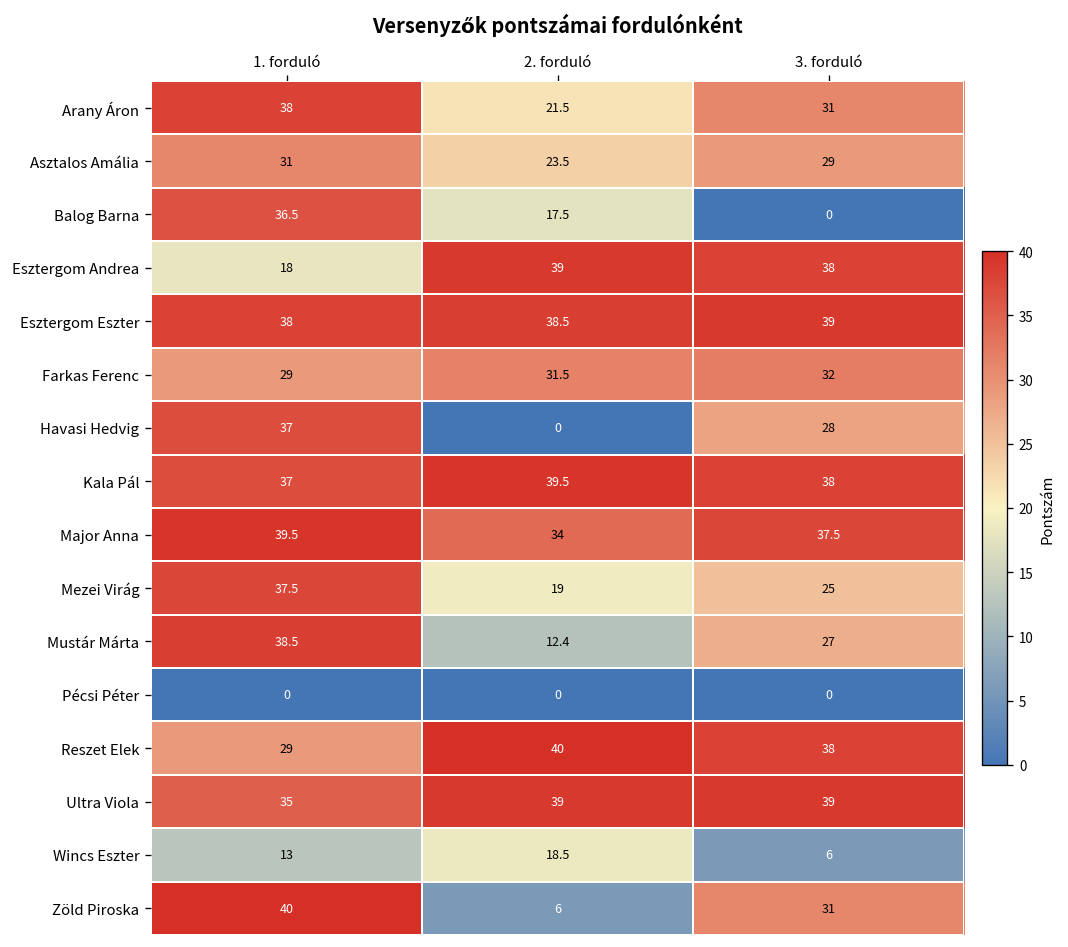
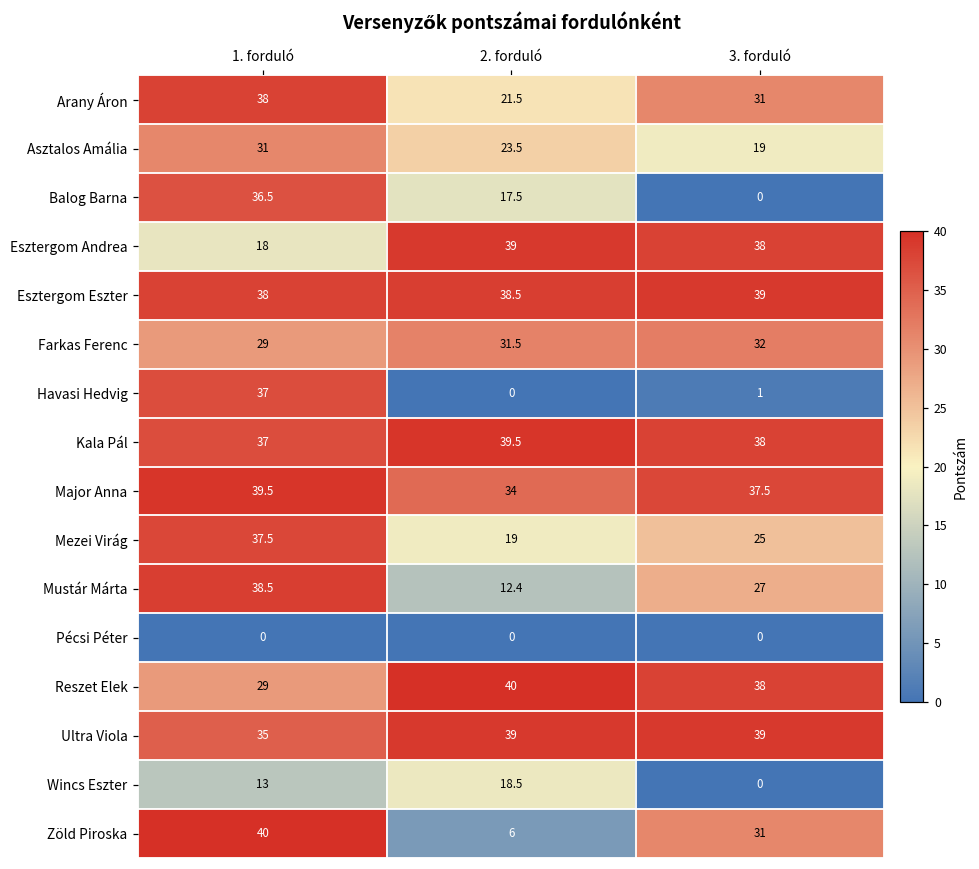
  {
    "Arany Áron": {
      "1. forduló": 38,
      "2. forduló": 21.5,
      "3. forduló": 31
    },
    "Asztalos Amália": {
      "1. forduló": 31,
      "2. forduló": 23.5,
-     "3. forduló": 29
+     "3. forduló": 19
    },
    "Balog Barna": {
      "1. forduló": 36.5,
      "2. forduló": 17.5,
      "3. forduló": 0
    },
    "Esztergom Andrea": {
      "1. forduló": 18,
      "2. forduló": 39,
      "3. forduló": 38
    },
    "Esztergom Eszter": {
      "1. forduló": 38,
      "2. forduló": 38.5,
      "3. forduló": 39
    },
    "Farkas Ferenc": {
      "1. forduló": 29,
      "2. forduló": 31.5,
      "3. forduló": 32
    },
    "Havasi Hedvig": {
      "1. forduló": 37,
      "2. forduló": 0,
-     "3. forduló": 28
+     "3. forduló": 1
    },
    "Kala Pál": {
      "1. forduló": 37,
      "2. forduló": 39.5,
      "3. forduló": 38
    },
    "Major Anna": {
      "1. forduló": 39.5,
      "2. forduló": 34,
      "3. forduló": 37.5
    },
    "Mezei Virág": {
      "1. forduló": 37.5,
      "2. forduló": 19,
      "3. forduló": 25
    },
    "Mustár Márta": {
      "1. forduló": 38.5,
      "2. forduló": 12.4,
      "3. forduló": 27
    },
    "Pécsi Péter": {
      "1. forduló": 0,
      "2. forduló": 0,
      "3. forduló": 0
    },
    "Reszet Elek": {
      "1. forduló": 29,
      "2. forduló": 40,
      "3. forduló": 38
    },
    "Ultra Viola": {
      "1. forduló": 35,
      "2. forduló": 39,
      "3. forduló": 39
    },
    "Wincs Eszter": {
      "1. forduló": 13,
      "2. forduló": 18.5,
-     "3. forduló": 6
+     "3. forduló": 0
    },
    "Zöld Piroska": {
      "1. forduló": 40,
      "2. forduló": 6,
      "3. forduló": 31
    }
  }
